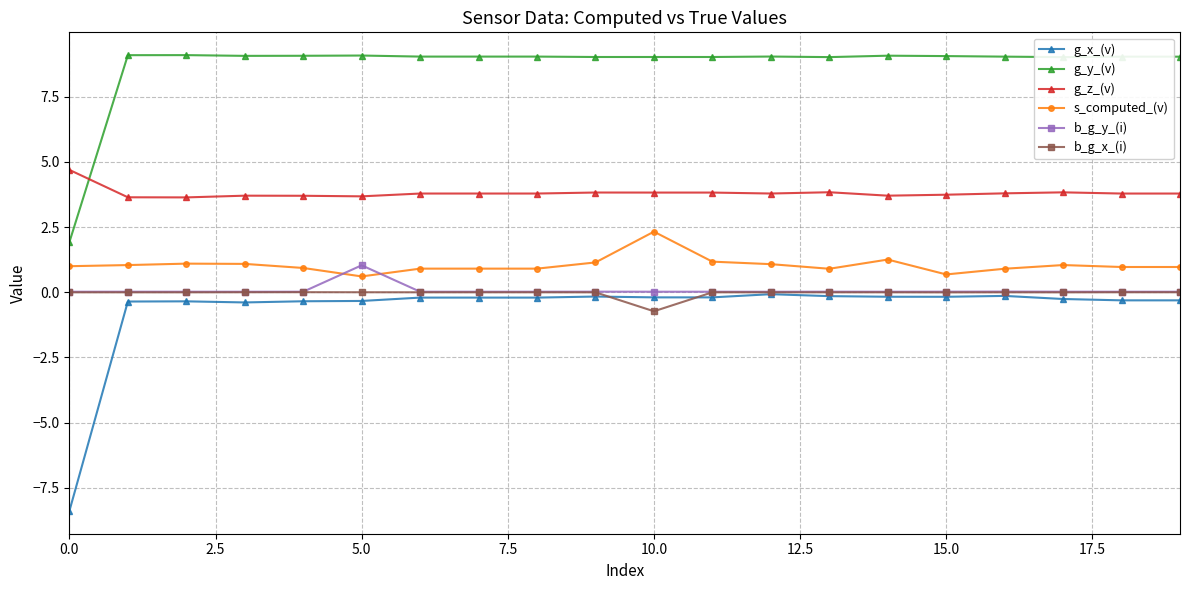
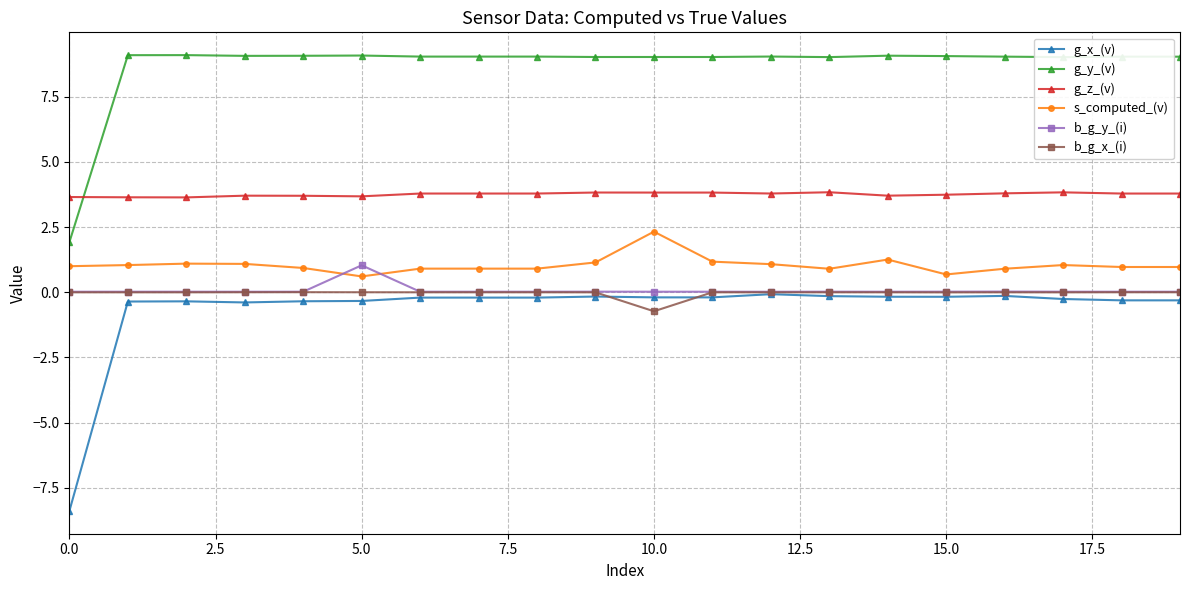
  {
    "g_x_(v)": {
      "0.0": -8.4,
      "5.0": -0.3,
      "10.0": -0.2,
      "15.0": -0.2
    },
    "g_y_(v)": {
      "0.0": 1.9,
      "5.0": 9.1,
      "10.0": 9.0,
      "15.0": 9.1
    },
    "g_z_(v)": {
-     "0.0": 4.7,
+     "0.0": 3.7,
      "5.0": 3.7,
      "10.0": 3.8,
      "15.0": 3.7
    },
    "s_computed_(v)": {
      "0.0": 1.0,
      "5.0": 0.6,
      "10.0": 2.3,
      "15.0": 0.7
    },
    "b_g_y_(i)": {
      "5.0": 1.0,
      "10.0": 0.0
    },
    "b_g_x_(i)": {
      "5.0": 0.0,
      "10.0": -0.7
    }
  }
